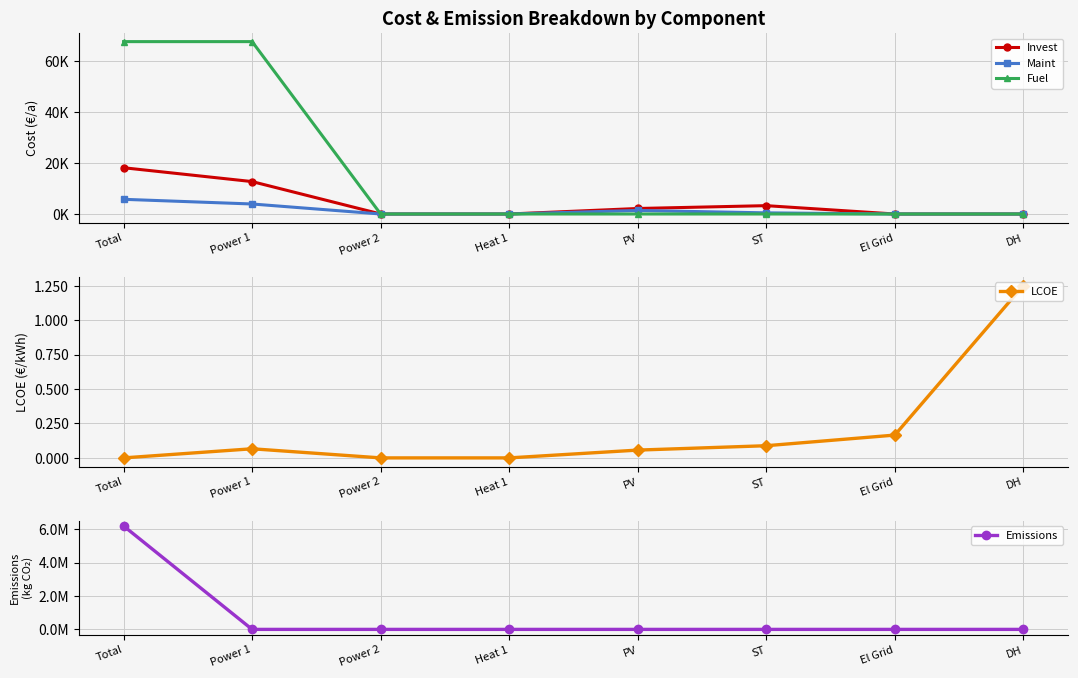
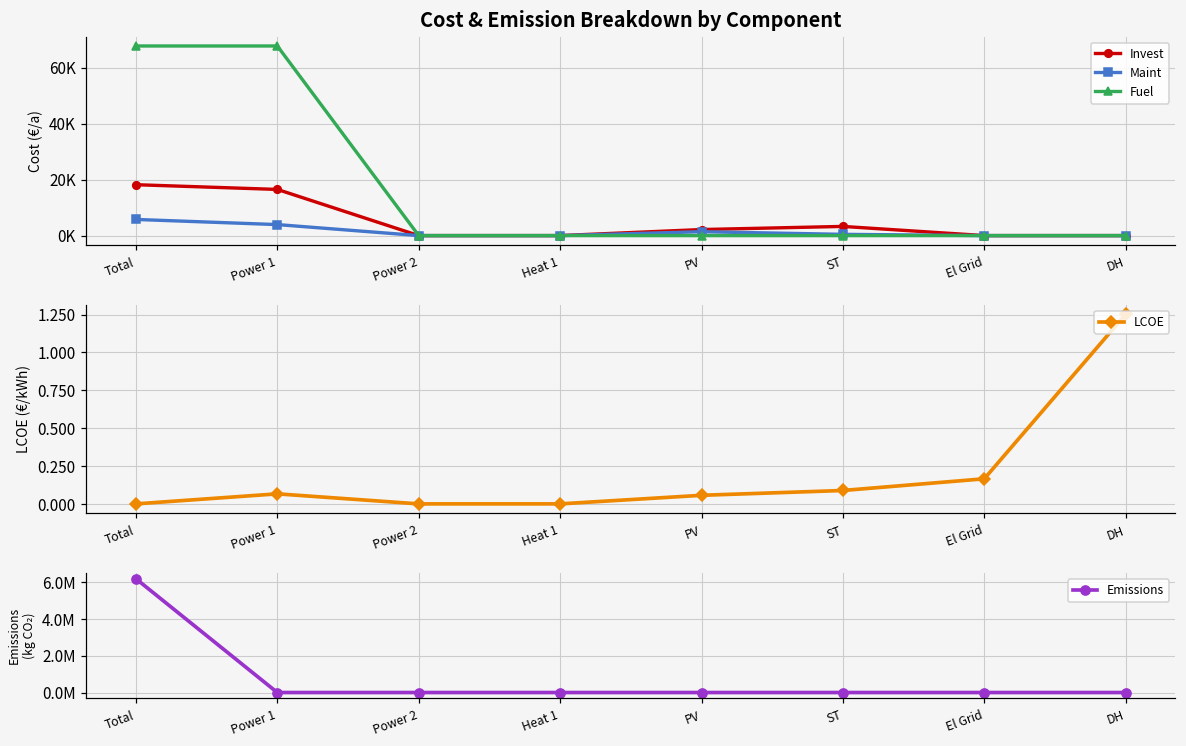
  {
    "Cost & Emission Breakdown by Component": {
      "Invest": {
        "Total": 18000,
-       "Power 1": 13000,
+       "Power 1": 17000,
        "ST": 3000
      },
      "Maint": {
        "Total": 6000,
        "Power 1": 4000
      },
      "Fuel": {
        "Total": 68000,
        "Power 1": 68000,
        "PV": 0
      }
    }
  }
